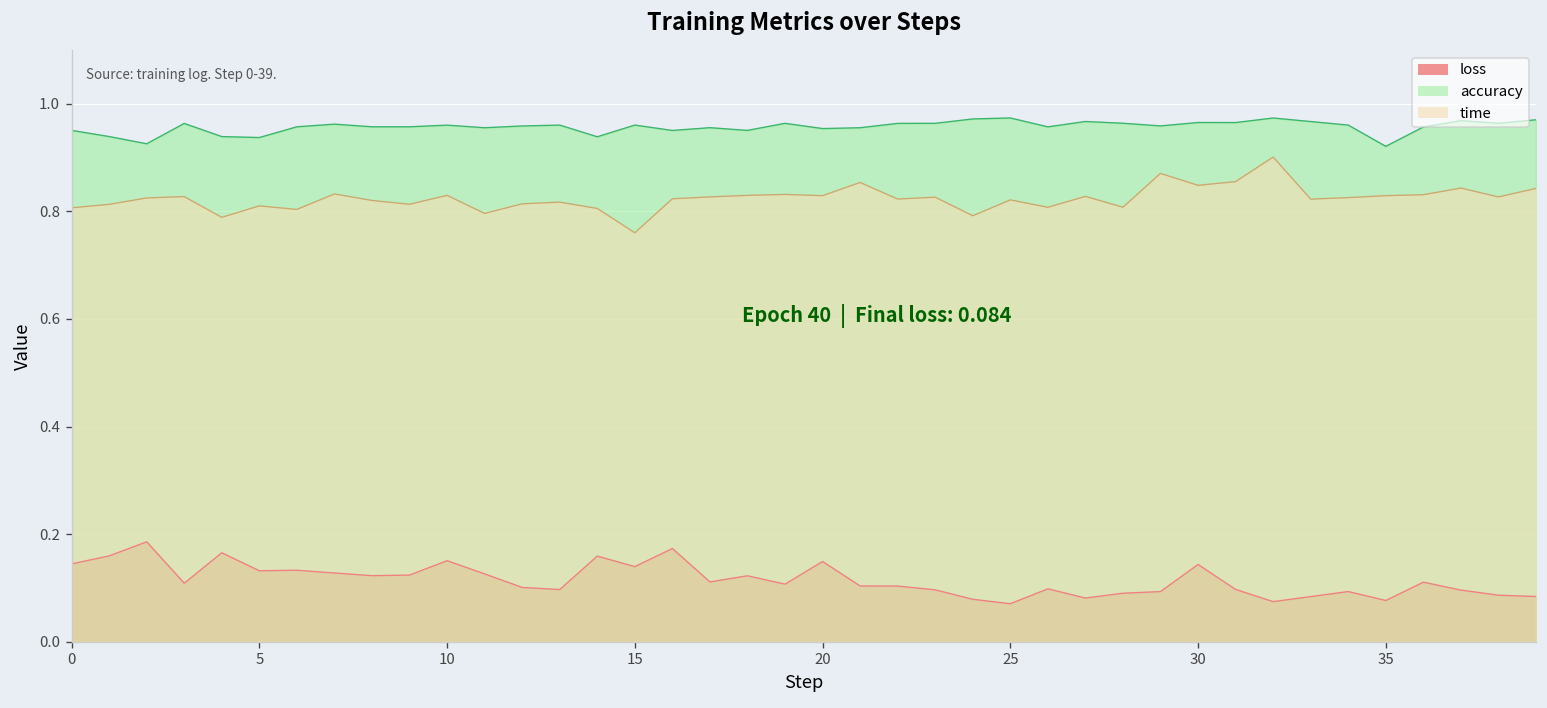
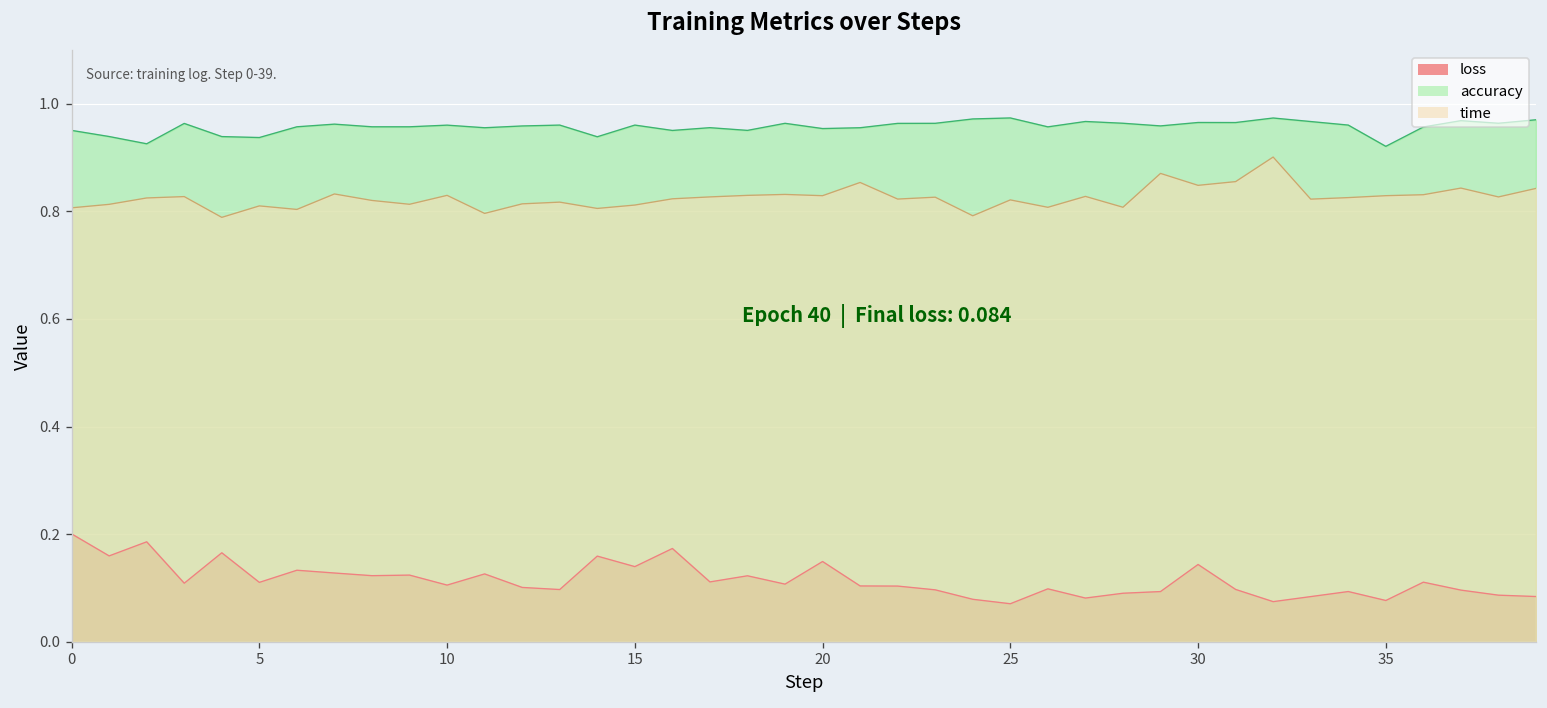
  {
    "loss": {
-     "0": 0.14,
-     "5": 0.13,
-     "10": 0.15,
+     "0": 0.20,
+     "5": 0.11,
+     "10": 0.11,
      "15": 0.14,
      "20": 0.15,
      "25": 0.07,
      "30": 0.14,
      "35": 0.08
    },
    "accuracy": {
      "0": 0.95,
      "5": 0.94,
      "10": 0.96,
      "15": 0.96,
      "20": 0.95,
      "25": 0.97,
      "30": 0.97,
      "35": 0.92
    },
    "time": {
      "0": 0.81,
      "5": 0.81,
      "10": 0.83,
-     "15": 0.76,
+     "15": 0.81,
      "20": 0.83,
      "25": 0.82,
      "30": 0.85,
      "35": 0.83
    }
  }
